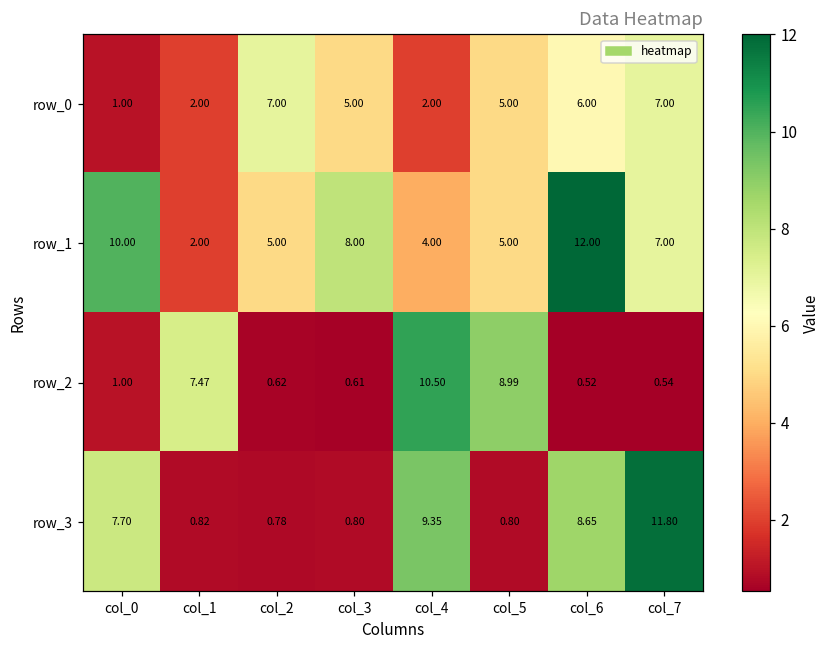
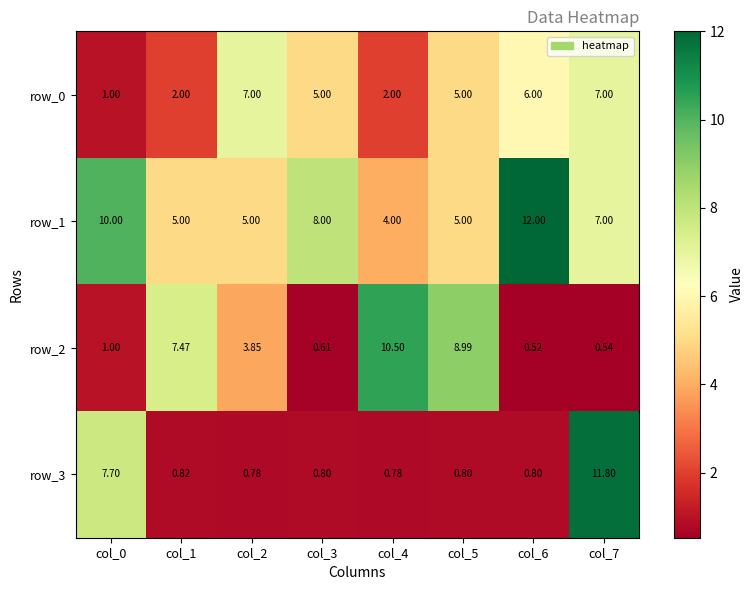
  {
    "row_0": {
      "col_0": 1.00,
      "col_1": 2.00,
      "col_2": 7.00,
      "col_3": 5.00,
      "col_4": 2.00,
      "col_5": 5.00,
      "col_6": 6.00,
      "col_7": 7.00
    },
    "row_1": {
      "col_0": 10.00,
-     "col_1": 2.00,
+     "col_1": 5.00,
      "col_2": 5.00,
      "col_3": 8.00,
      "col_4": 4.00,
      "col_5": 5.00,
      "col_6": 12.00,
      "col_7": 7.00
    },
    "row_2": {
      "col_0": 1.00,
      "col_1": 7.47,
-     "col_2": 0.62,
+     "col_2": 3.85,
      "col_3": 0.61,
      "col_4": 10.50,
      "col_5": 8.99,
      "col_6": 0.52,
      "col_7": 0.54
    },
    "row_3": {
      "col_0": 7.70,
      "col_1": 0.82,
      "col_2": 0.78,
      "col_3": 0.80,
-     "col_4": 9.35,
+     "col_4": 0.78,
      "col_5": 0.80,
-     "col_6": 8.65,
+     "col_6": 0.80,
      "col_7": 11.80
    }
  }
